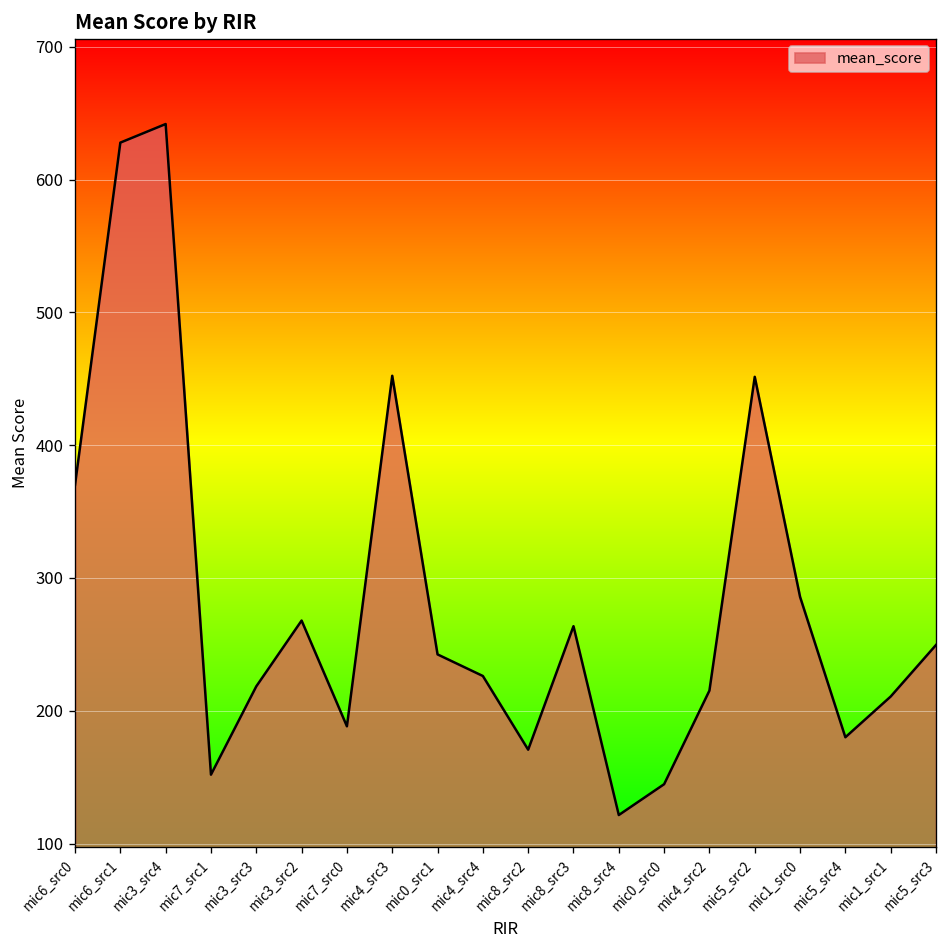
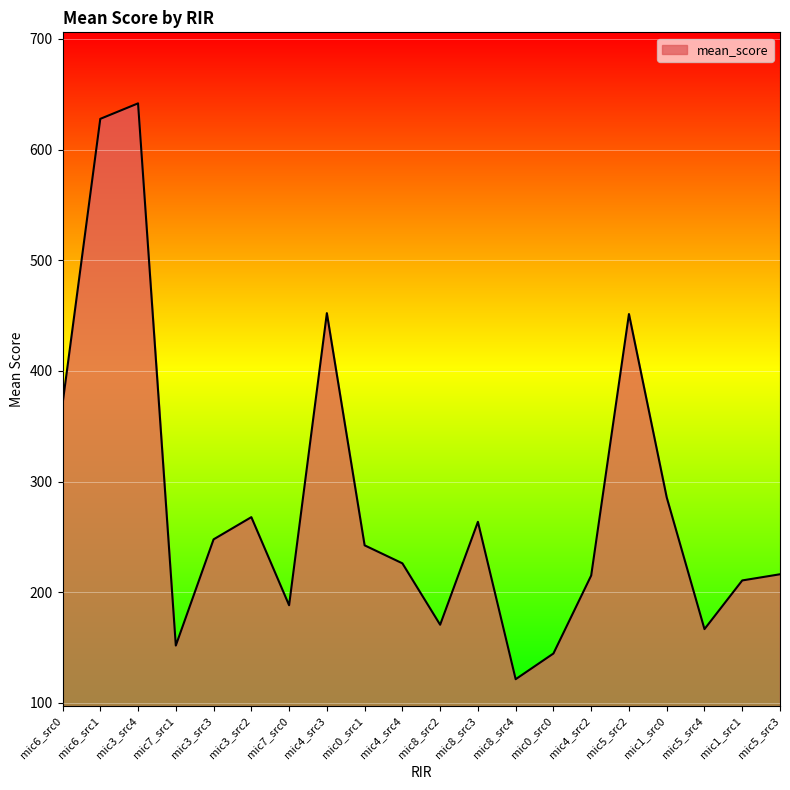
  {
    "mic6_src0": 370,
    "mic6_src1": 628,
    "mic3_src4": 642,
    "mic7_src1": 152,
-   "mic3_src3": 218,
+   "mic3_src3": 248,
    "mic3_src2": 268,
    "mic7_src0": 188,
    "mic4_src3": 452,
    "mic0_src1": 242,
    "mic4_src4": 226,
    "mic8_src2": 171,
    "mic8_src3": 264,
    "mic8_src4": 121,
    "mic0_src0": 145,
    "mic4_src2": 215,
    "mic5_src2": 451,
    "mic1_src0": 286,
-   "mic5_src4": 180,
+   "mic5_src4": 167,
    "mic1_src1": 211,
-   "mic5_src3": 250
+   "mic5_src3": 216
  }
